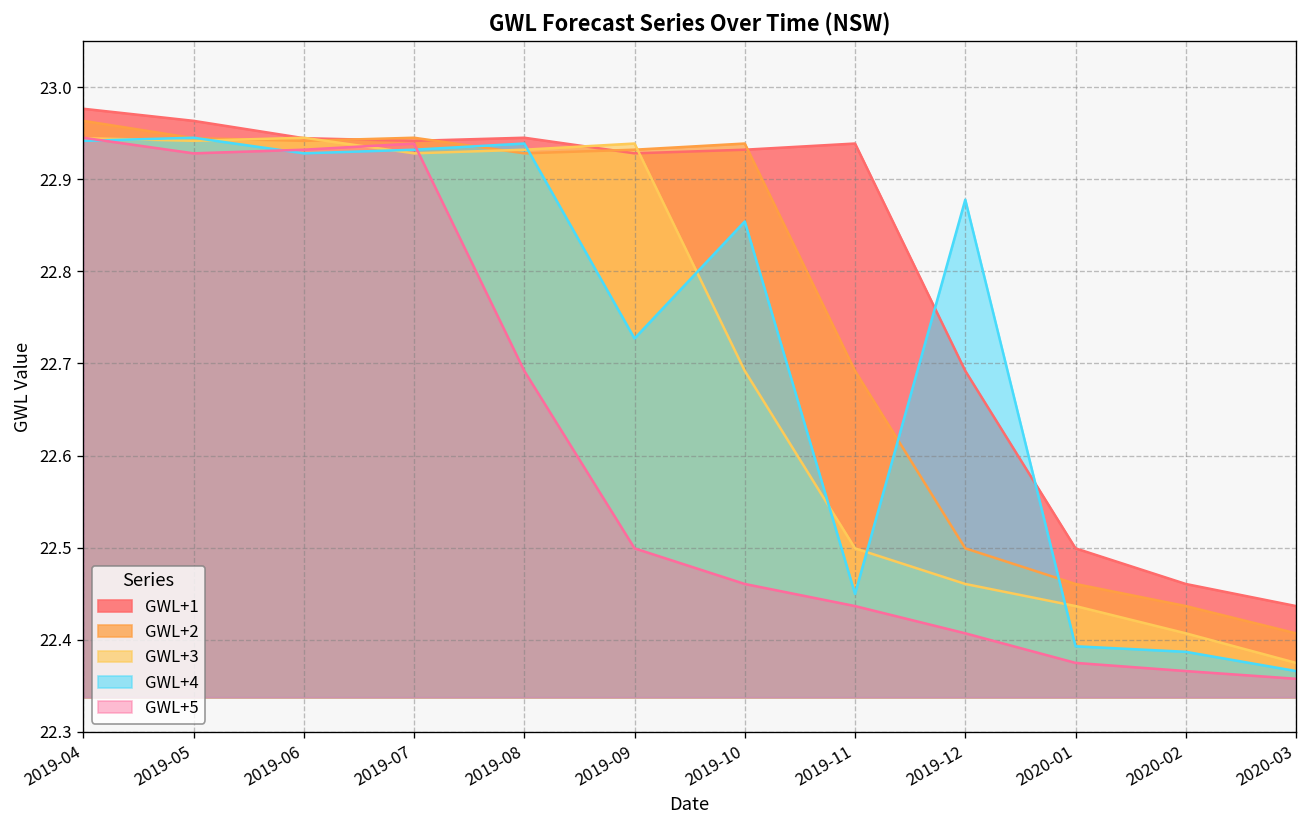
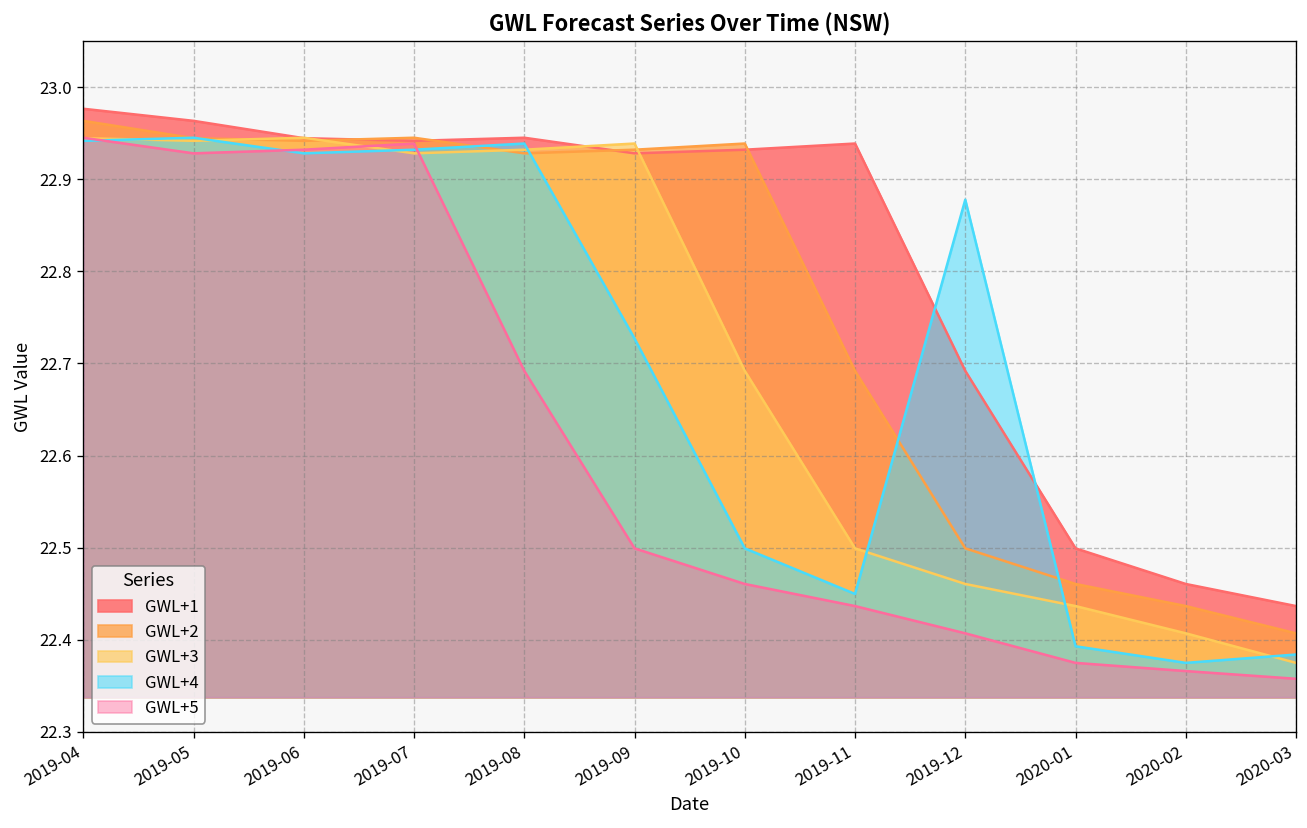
  {
    "GWL+4": {
      "2019-06": 22.93,
      "2019-07": 22.93,
      "2019-08": 22.94,
      "2019-09": 22.73,
-     "2019-10": 22.85,
+     "2019-10": 22.50,
      "2019-11": 22.45,
      "2019-12": 22.88,
      "2020-01": 22.39,
-     "2020-02": 22.39,
-     "2020-03": 22.37
+     "2020-02": 22.38,
+     "2020-03": 22.38
    }
  }
